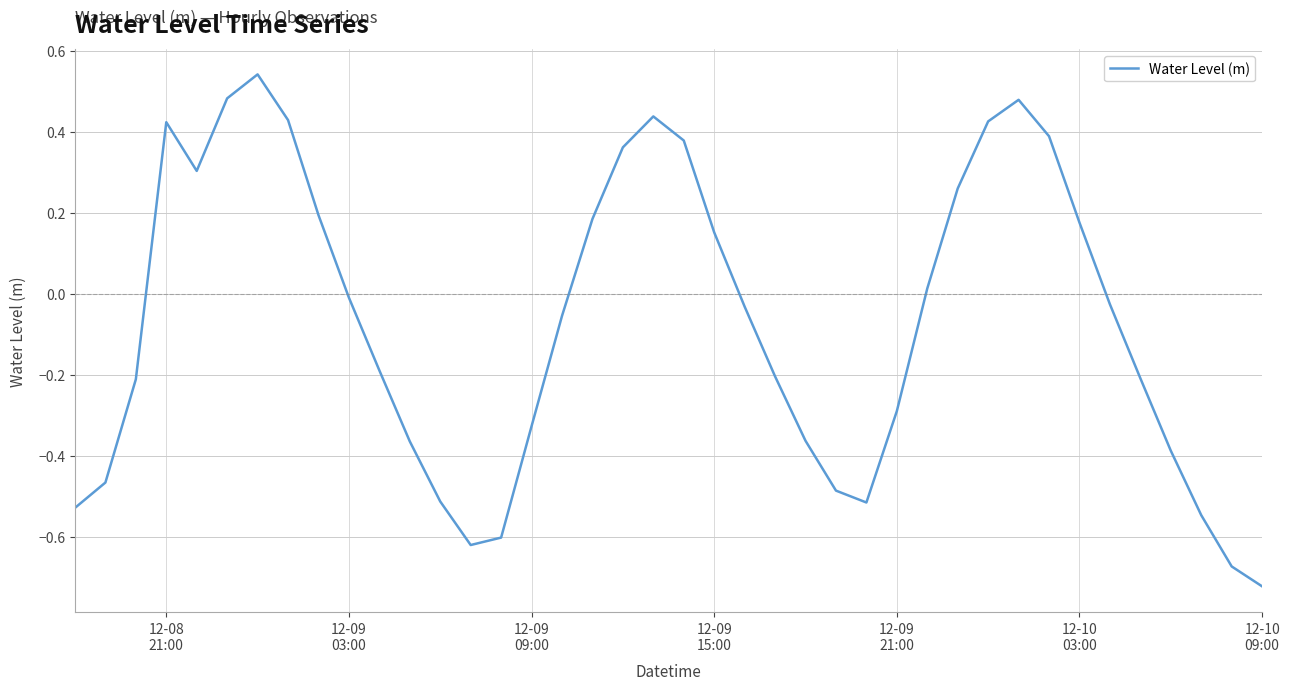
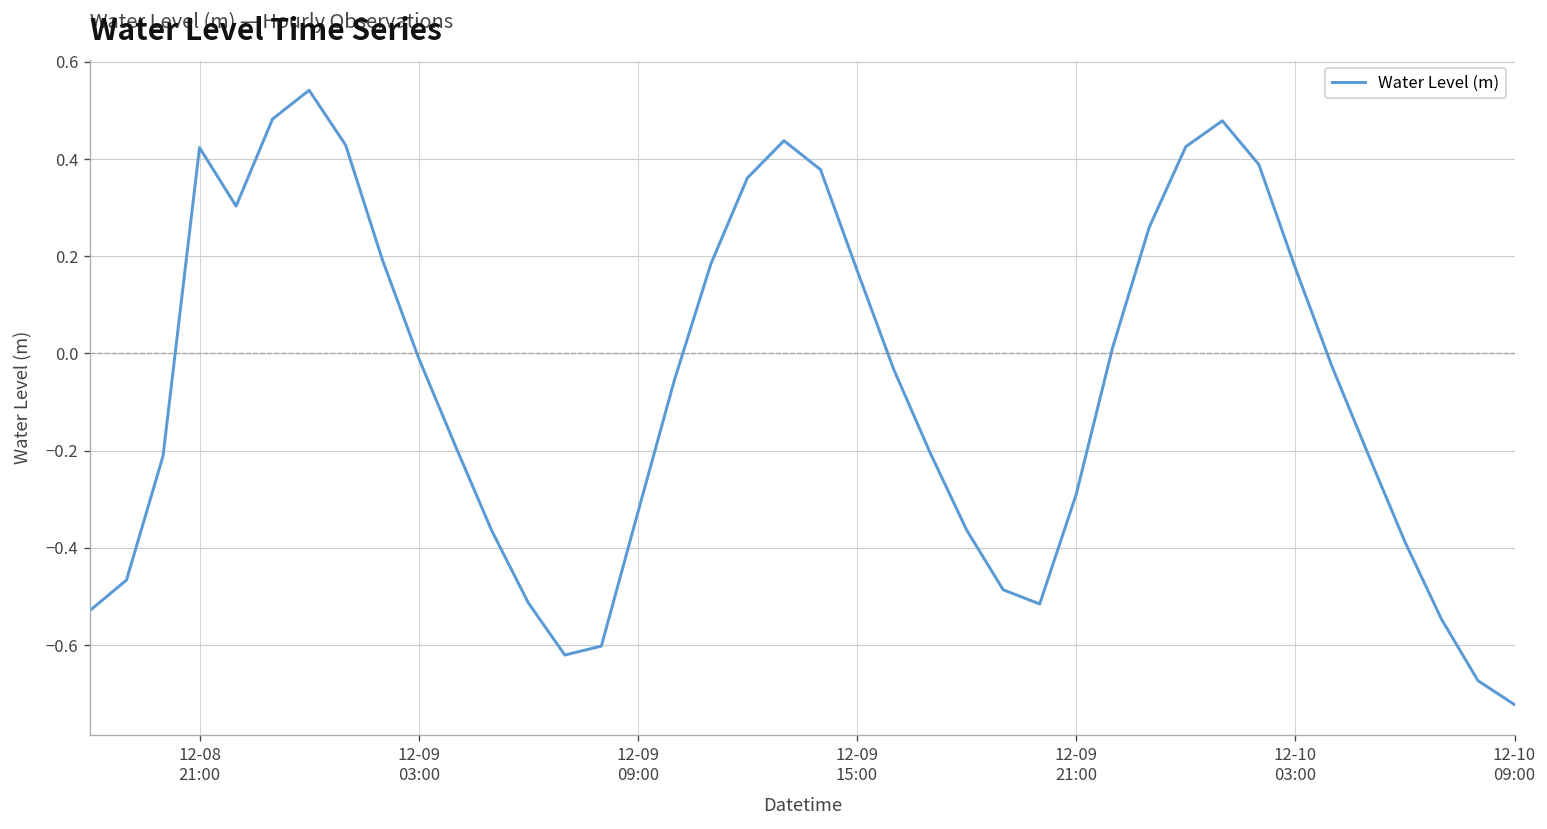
  {
    "12-08 21:00": 0.42,
    "12-09 03:00": -0.01,
    "12-09 09:00": -0.33,
-   "12-09 15:00": 0.15,
+   "12-09 15:00": 0.17,
    "12-09 21:00": -0.29,
    "12-10 03:00": 0.18,
    "12-10 09:00": -0.72
  }
